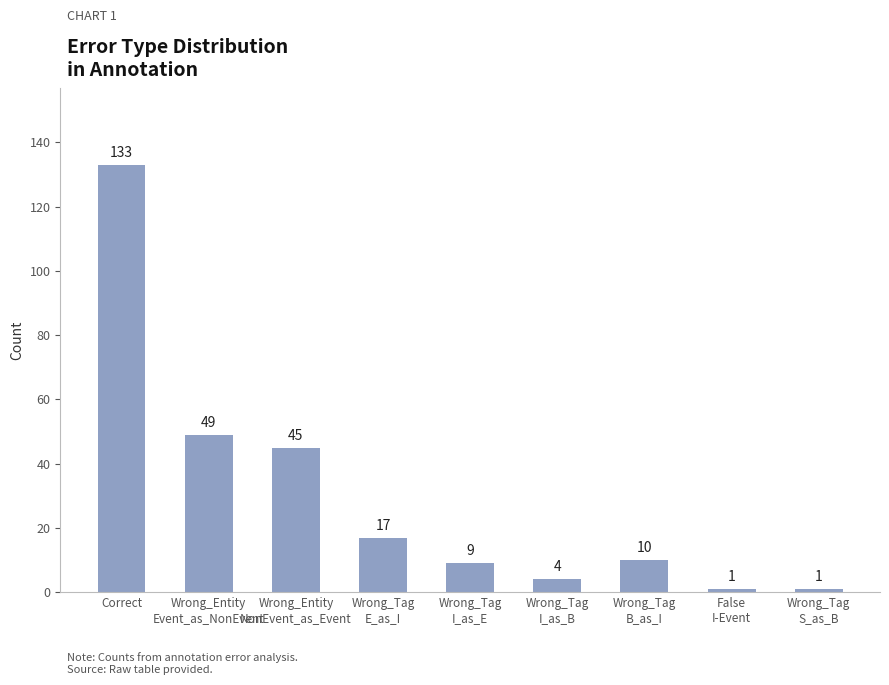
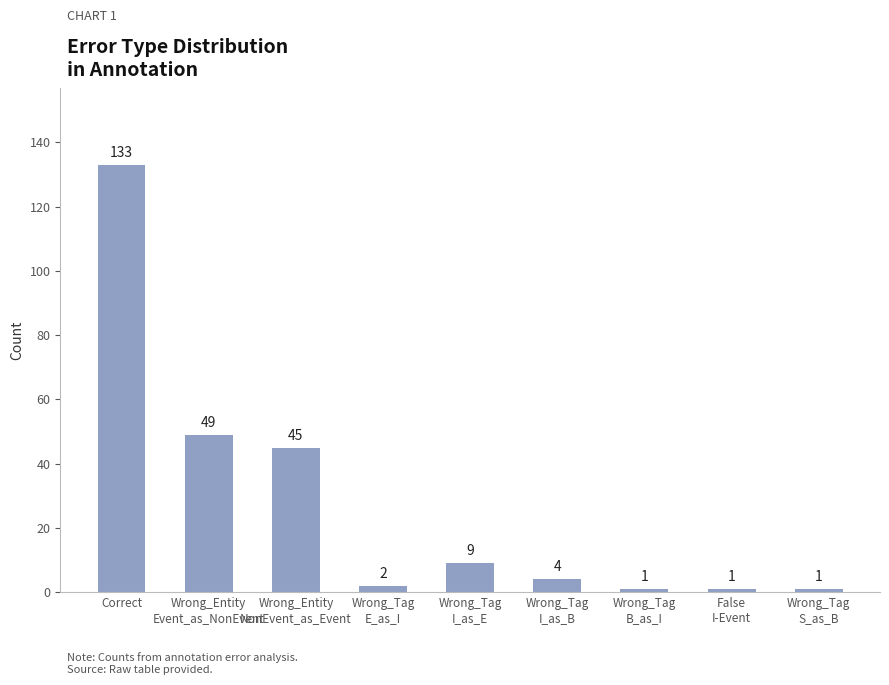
  {
    "Correct": 133,
-   "Wrong_Tag E_as_I": 17,
+   "Wrong_Tag E_as_I": 2,
    "Wrong_Tag I_as_E": 9,
    "Wrong_Tag I_as_B": 4,
-   "Wrong_Tag B_as_I": 10,
+   "Wrong_Tag B_as_I": 1,
    "False I-Event": 1,
    "Wrong_Tag S_as_B": 1
  }
